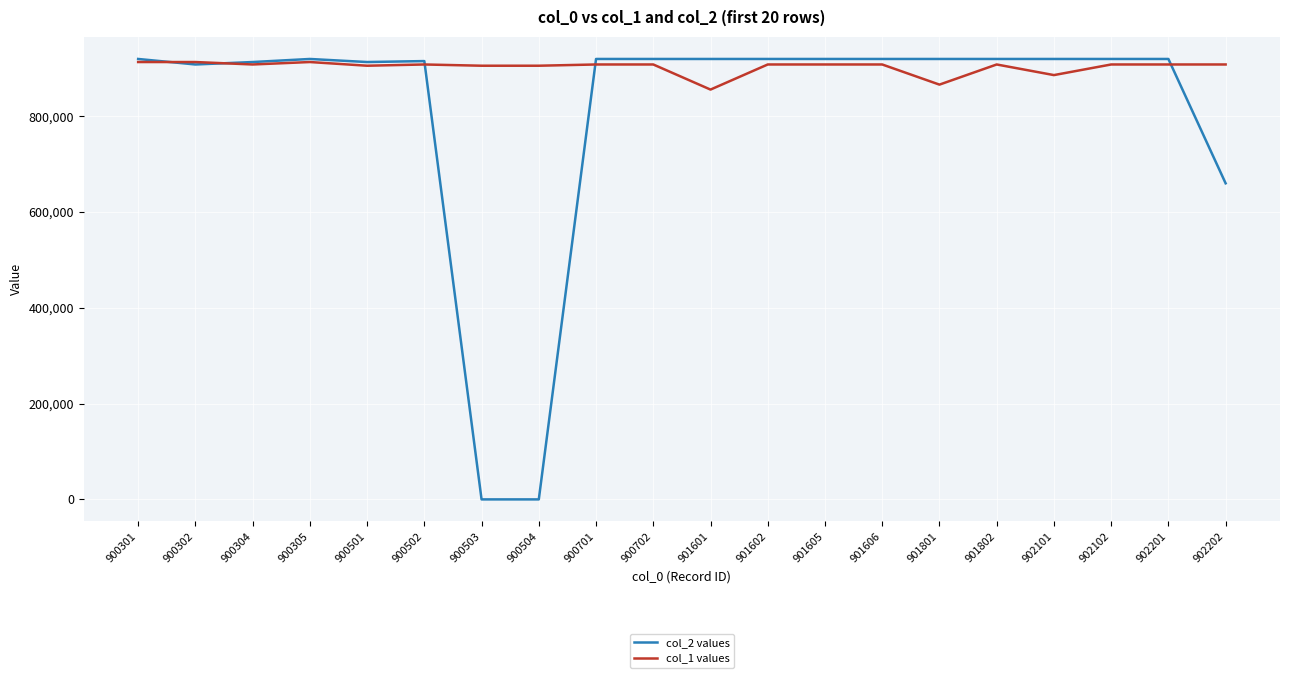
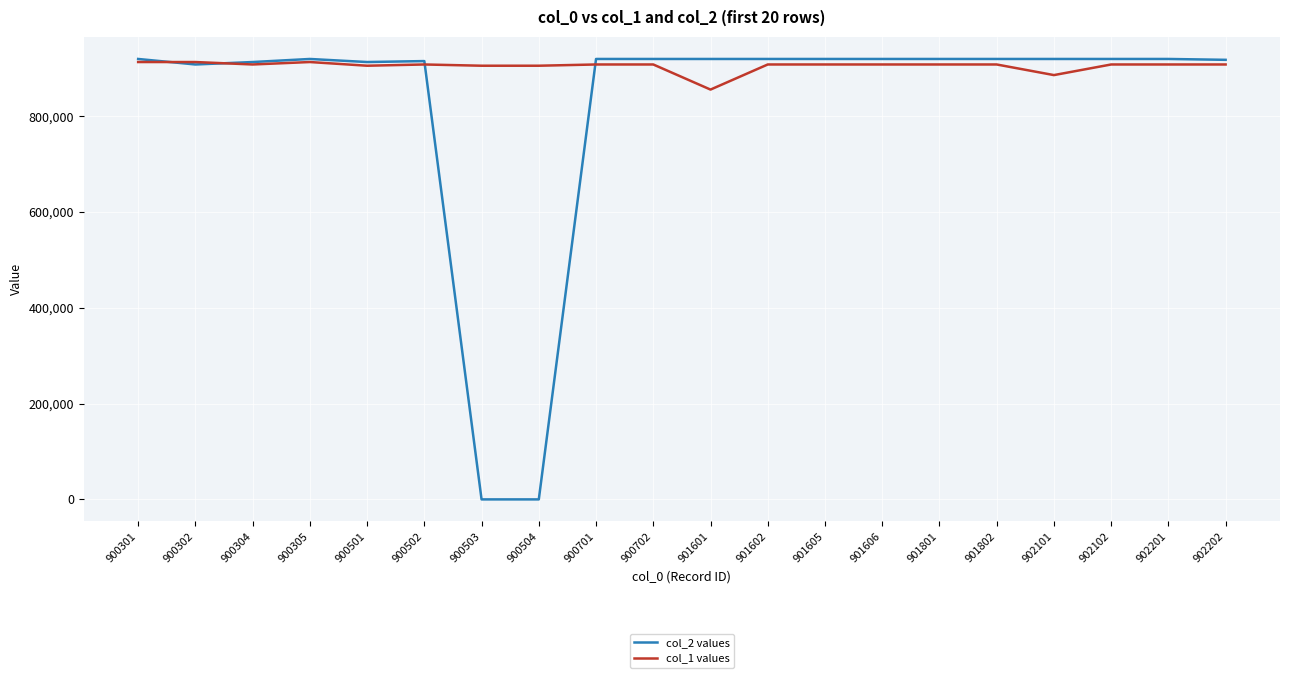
  {
    "col_2 values": {
      "900301": "920,000",
      "900305": "920,000",
      "900501": "910,000",
      "900502": "920,000",
      "900503": "0",
      "900504": "0",
      "900701": "920,000",
      "900702": "920,000",
      "901601": "920,000",
      "901602": "920,000",
      "901605": "920,000",
      "901606": "920,000",
      "901801": "920,000",
      "901802": "920,000",
      "902101": "920,000",
      "902102": "920,000",
      "902201": "920,000",
-     "902202": "660,000"
+     "902202": "920,000"
    },
    "col_1 values": {
      "900301": "910,000",
      "900305": "910,000",
      "900501": "910,000",
      "900502": "910,000",
      "900503": "910,000",
      "900504": "910,000",
      "900701": "910,000",
      "900702": "910,000",
      "901601": "860,000",
      "901602": "910,000",
      "901605": "910,000",
      "901606": "910,000",
-     "901801": "870,000",
+     "901801": "910,000",
      "901802": "910,000",
      "902101": "890,000",
      "902102": "910,000",
      "902201": "910,000",
      "902202": "910,000"
    }
  }
